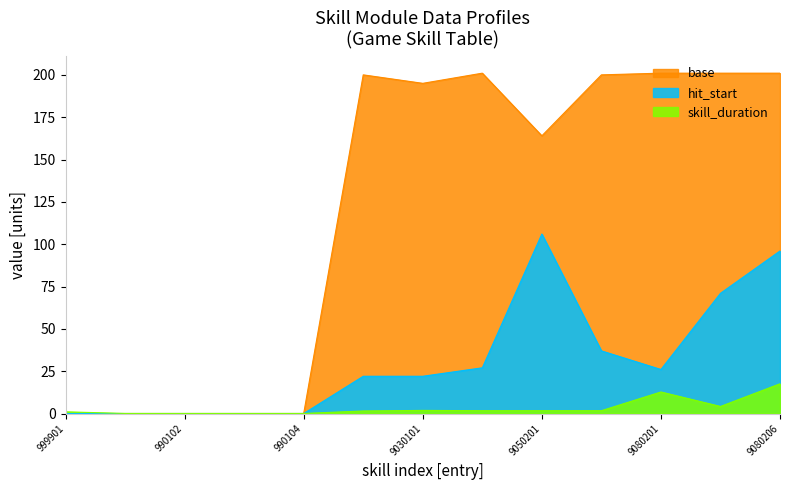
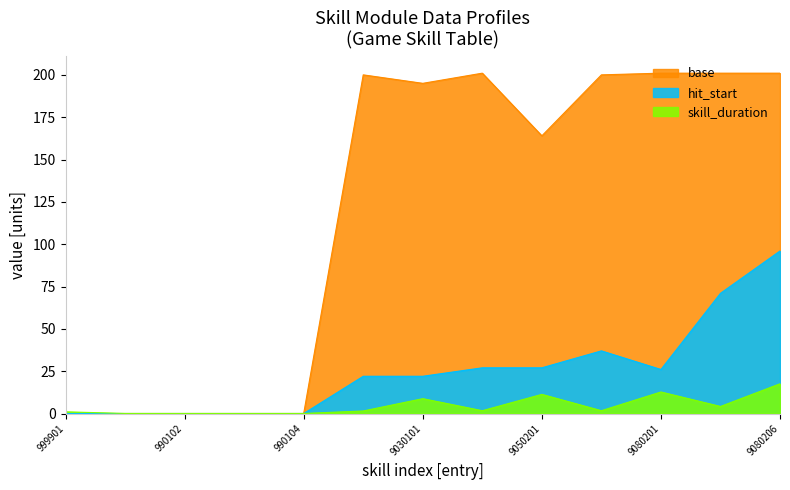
  {
    "base": {
      "9030101": 195,
      "9050201": 164,
      "9080201": 201,
      "9080206": 201
    },
    "hit_start": {
      "9030101": 22,
-     "9050201": 106,
+     "9050201": 27,
      "9080201": 26,
      "9080206": 96
    },
    "skill_duration": {
-     "9030101": 2,
-     "9050201": 2,
+     "9030101": 9,
+     "9050201": 11,
      "9080201": 13,
      "9080206": 18
    }
  }
